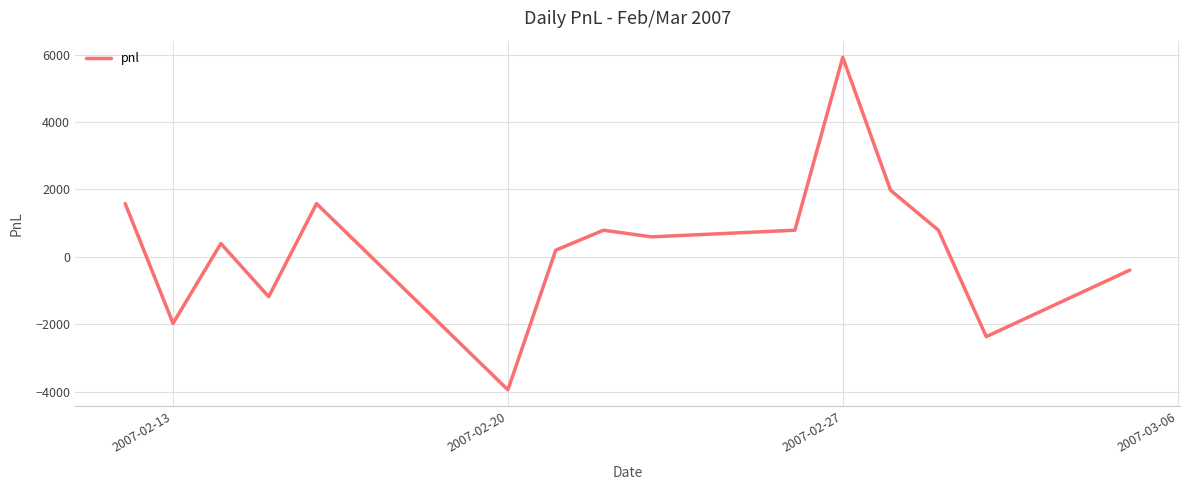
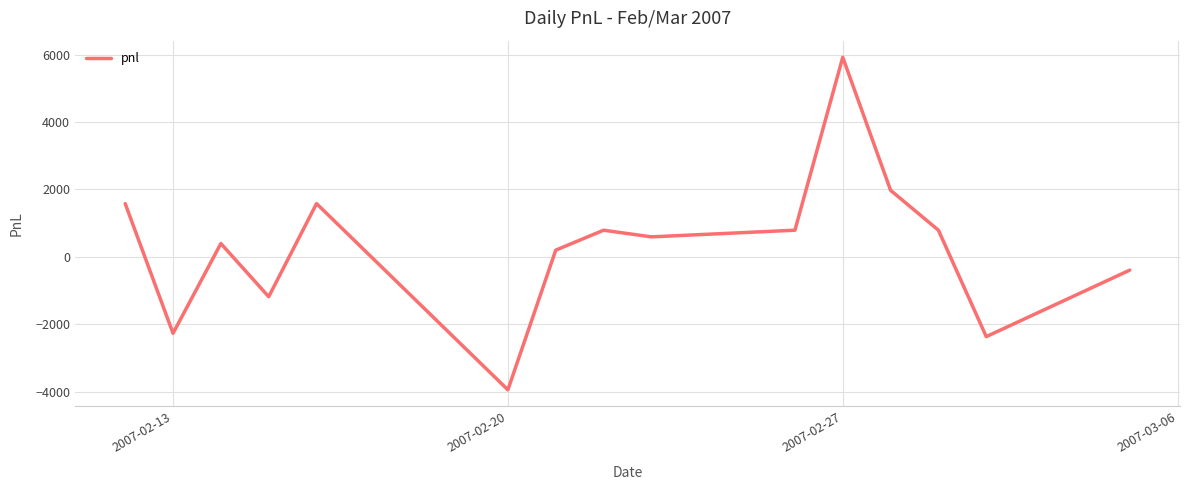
  {
-   "2007-02-13": -2000,
+   "2007-02-13": -2300,
    "2007-02-20": -4000,
    "2007-02-27": 5900
  }
